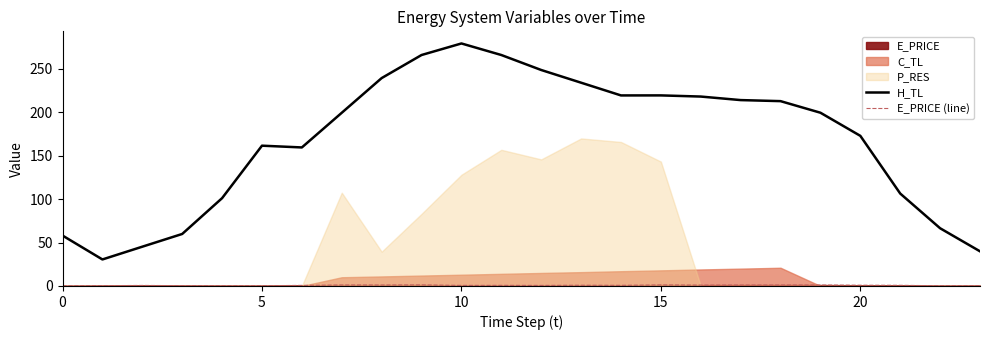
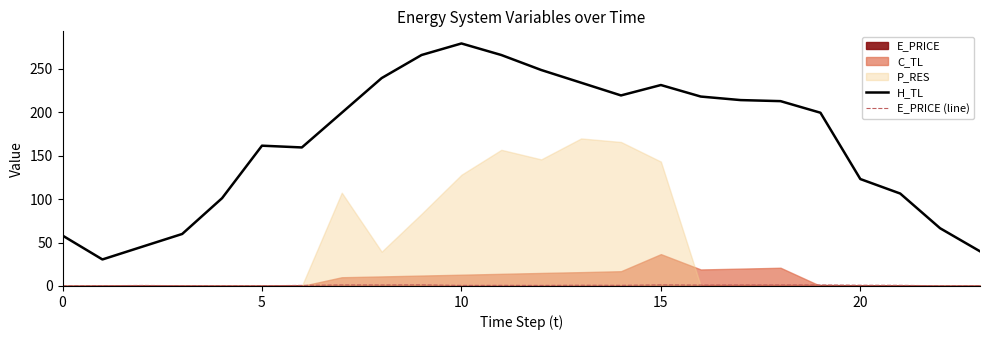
  {
    "H_TL": {
      "0": 60,
      "5": 160,
      "10": 280,
-     "15": 220,
-     "20": 170
+     "15": 230,
+     "20": 120
    },
    "E_PRICE": {
      "10": 0,
      "15": 0
    },
    "C_TL": {
      "10": 10,
-     "15": 20
+     "15": 40
    },
    "P_RES": {
      "10": 130,
      "15": 140
    }
  }
